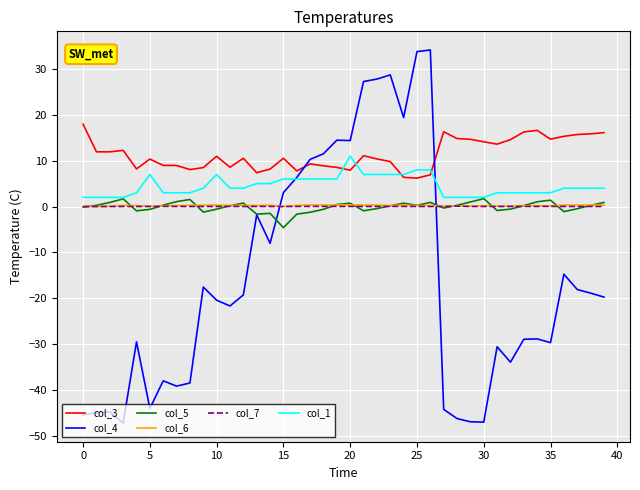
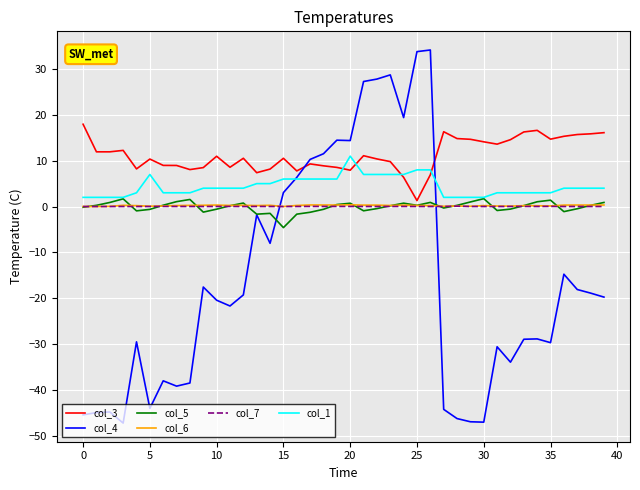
  {
    "col_3": {
      "0": 18,
      "5": 10,
      "10": 11,
      "15": 11,
      "20": 8,
-     "25": 6,
+     "25": 1,
      "30": 14,
      "35": 15
    },
    "col_4": {
      "10": -20,
      "15": 3,
      "20": 14,
      "25": 34,
      "30": -47,
      "35": -30
    },
    "col_5": {
      "5": -1,
      "10": -1,
      "15": -5,
      "35": 1
    },
    "col_1": {
      "0": 2,
      "5": 7,
-     "10": 7,
+     "10": 4,
      "15": 6,
      "20": 11,
      "25": 8,
      "35": 3
    }
  }
